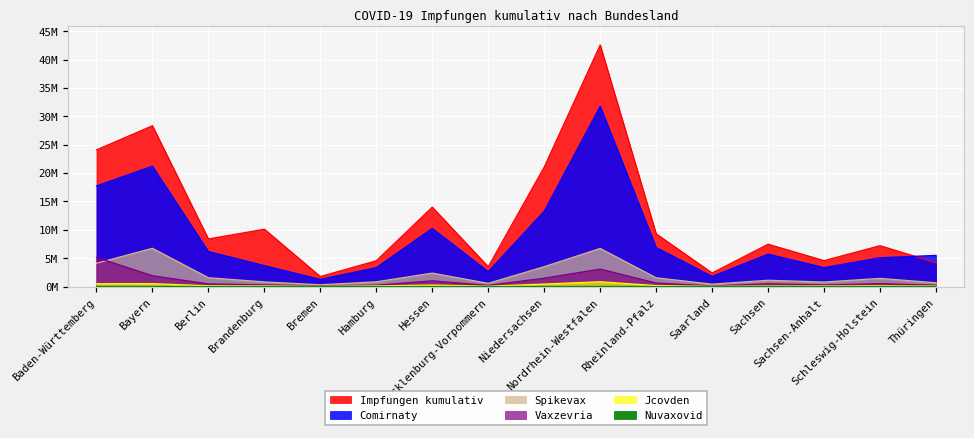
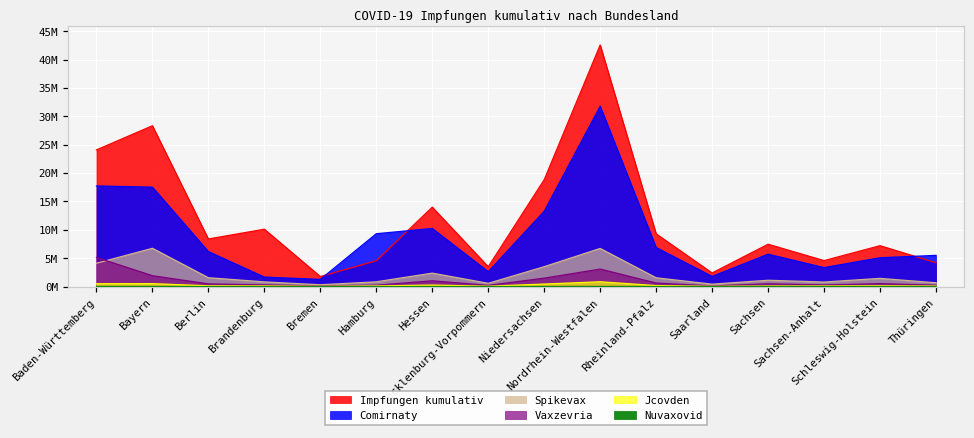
  {
    "Impfungen kumulativ": {
      "Baden-Württemberg": 24000000,
      "Bayern": 28000000,
      "Berlin": 8000000,
      "Brandenburg": 10000000,
      "Bremen": 2000000,
      "Hamburg": 5000000,
      "Hessen": 14000000,
      "Mecklenburg-Vorpommern": 3000000,
-     "Niedersachsen": 21000000,
+     "Niedersachsen": 19000000,
      "Nordrhein-Westfalen": 43000000,
      "Rheinland-Pfalz": 9000000,
      "Saarland": 2000000,
      "Sachsen": 7000000,
      "Sachsen-Anhalt": 5000000,
      "Schleswig-Holstein": 7000000,
      "Thüringen": 4000000
    },
    "Comirnaty": {
      "Baden-Württemberg": 18000000,
-     "Bayern": 21000000,
+     "Bayern": 18000000,
      "Berlin": 6000000,
-     "Brandenburg": 4000000,
+     "Brandenburg": 2000000,
      "Bremen": 1000000,
-     "Hamburg": 3000000,
+     "Hamburg": 9000000,
      "Hessen": 10000000,
      "Mecklenburg-Vorpommern": 3000000,
      "Niedersachsen": 13000000,
      "Nordrhein-Westfalen": 32000000,
      "Rheinland-Pfalz": 7000000,
      "Saarland": 2000000,
      "Sachsen": 6000000,
      "Sachsen-Anhalt": 3000000,
      "Schleswig-Holstein": 5000000,
      "Thüringen": 5000000
    },
    "Spikevax": {
      "Baden-Württemberg": 4000000,
      "Bayern": 7000000,
      "Berlin": 2000000,
      "Brandenburg": 1000000,
      "Hamburg": 1000000,
      "Hessen": 2000000,
      "Niedersachsen": 4000000,
      "Nordrhein-Westfalen": 7000000,
      "Rheinland-Pfalz": 2000000,
      "Sachsen": 1000000,
      "Sachsen-Anhalt": 1000000,
      "Schleswig-Holstein": 1000000
    },
    "Vaxzevria": {
      "Baden-Württemberg": 5000000,
      "Bayern": 2000000,
      "Hessen": 1000000,
      "Niedersachsen": 1000000,
      "Nordrhein-Westfalen": 3000000
    },
    "Jcovden": {
      "Bayern": 1000000,
      "Nordrhein-Westfalen": 1000000
    },
    "Nuvaxovid": {
      "Bayern": 0,
      "Nordrhein-Westfalen": 0
    }
  }
